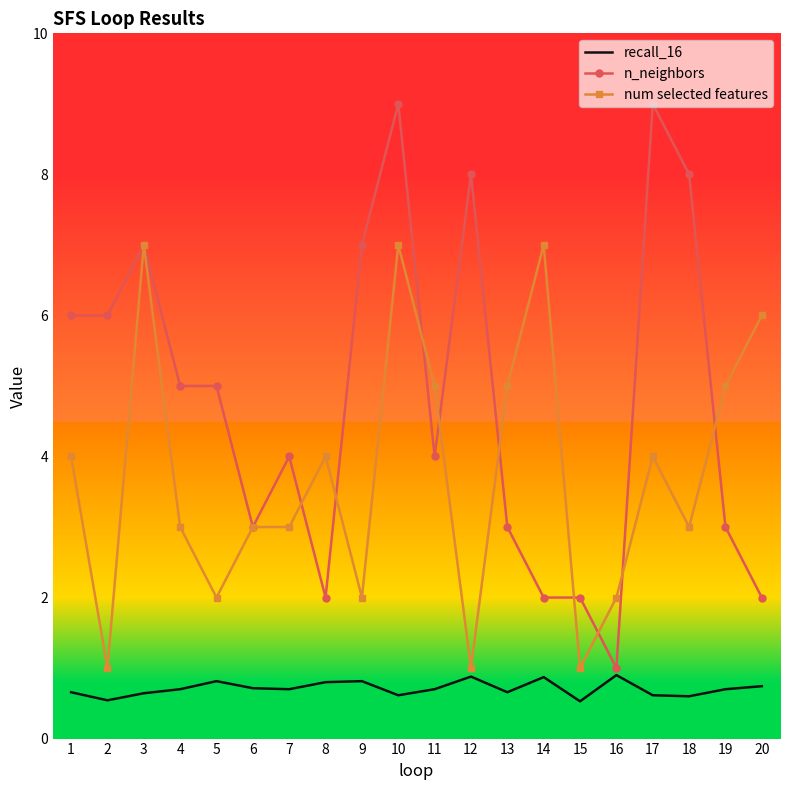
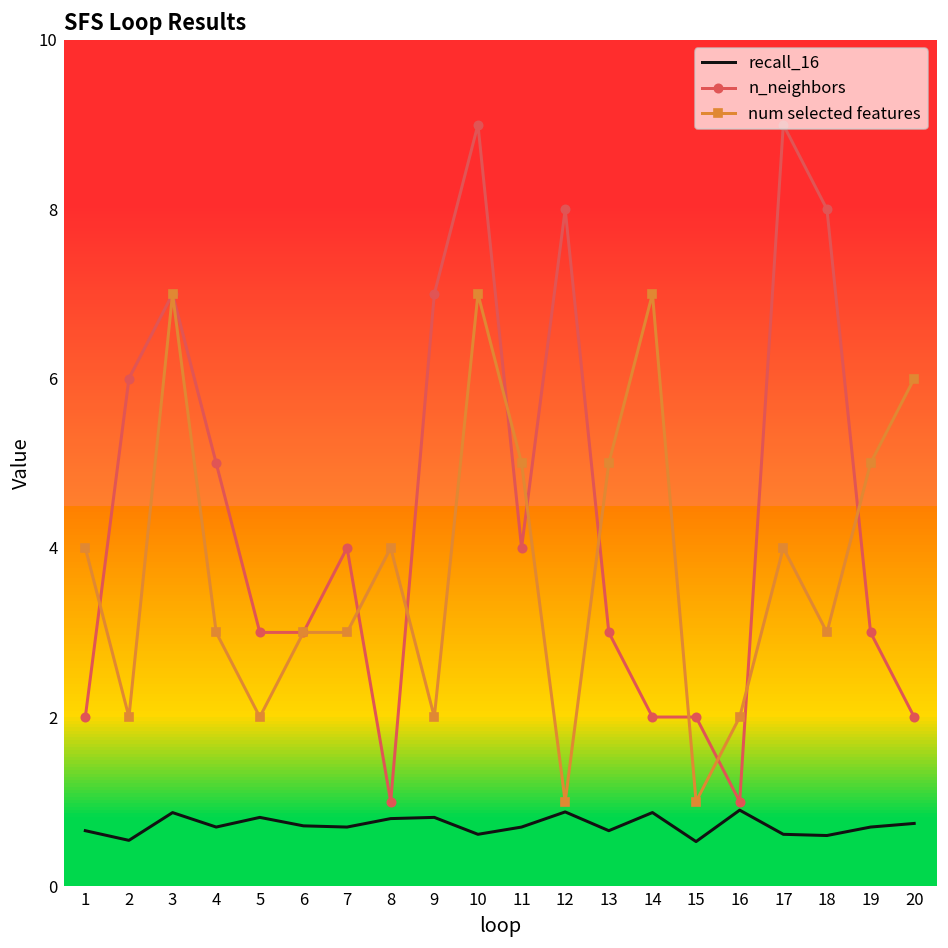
  {
    "recall_16": {
      "1": 0.7,
      "2": 0.5,
-     "3": 0.6,
+     "3": 0.9,
      "4": 0.7,
      "5": 0.8,
      "6": 0.7,
      "7": 0.7,
      "8": 0.8,
      "9": 0.8,
      "10": 0.6,
      "11": 0.7,
      "12": 0.9,
      "13": 0.7,
      "14": 0.9,
      "15": 0.5,
      "16": 0.9,
      "17": 0.6,
      "18": 0.6,
      "19": 0.7,
      "20": 0.7
    },
    "n_neighbors": {
-     "1": 6,
+     "1": 2,
      "2": 6,
      "4": 5,
-     "5": 5,
+     "5": 3,
      "7": 4,
-     "8": 2,
+     "8": 1,
      "9": 7,
      "10": 9,
      "11": 4,
      "12": 8,
      "13": 3,
      "14": 2,
      "15": 2,
      "16": 1,
      "18": 8,
      "19": 3,
      "20": 2
    },
    "num selected features": {
      "1": 4,
-     "2": 1,
+     "2": 2,
      "4": 3,
      "5": 2,
      "7": 3,
      "8": 4,
      "9": 2,
      "10": 7,
      "11": 5,
      "12": 1,
      "13": 5,
      "14": 7,
      "15": 1,
      "16": 2,
      "17": 4,
      "18": 3,
      "19": 5,
      "20": 6
    }
  }
